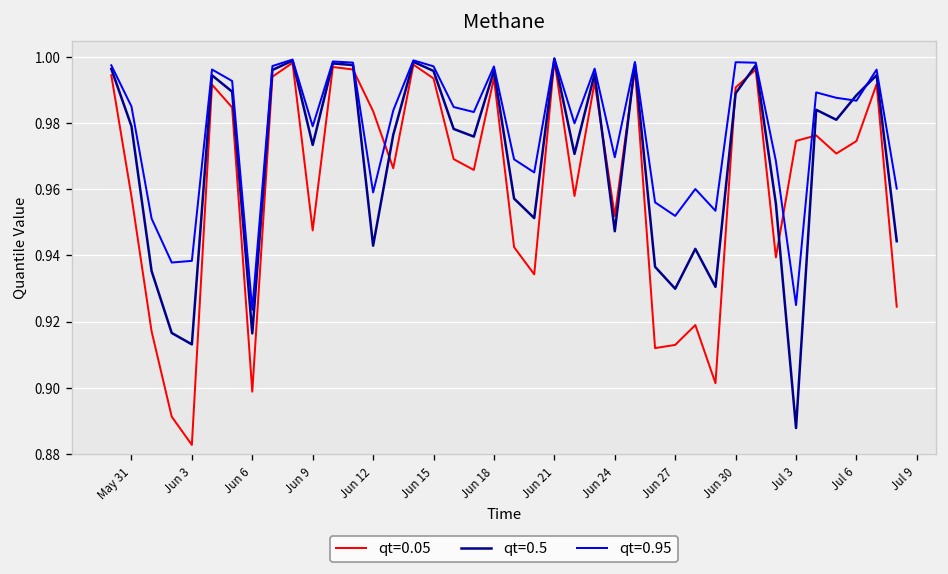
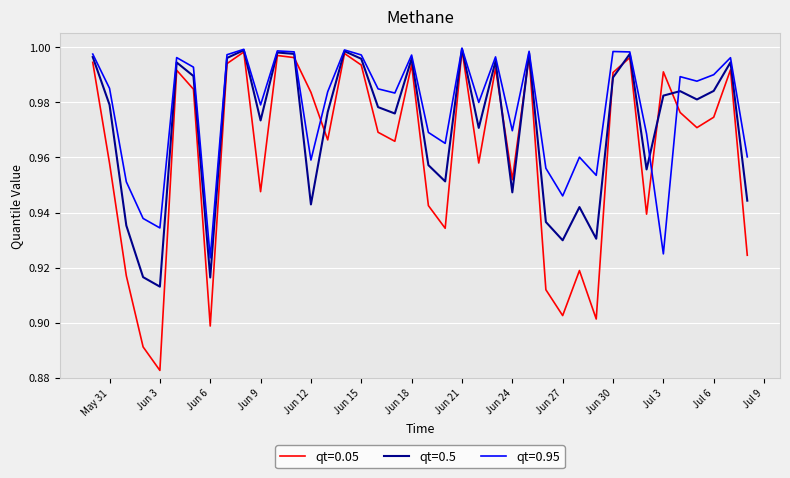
  {
    "qt=0.05": {
      "May 31": 0.958,
      "Jun 3": 0.883,
      "Jun 6": 0.899,
      "Jun 9": 0.948,
      "Jun 12": 0.984,
      "Jun 15": 0.994,
      "Jun 18": 0.994,
      "Jun 24": 0.952,
-     "Jun 27": 0.913,
+     "Jun 27": 0.903,
      "Jun 30": 0.991,
-     "Jul 3": 0.975,
+     "Jul 3": 0.991,
      "Jul 6": 0.975
    },
    "qt=0.5": {
      "May 31": 0.979,
      "Jun 3": 0.913,
      "Jun 6": 0.916,
      "Jun 9": 0.973,
      "Jun 12": 0.943,
      "Jun 15": 0.996,
      "Jun 18": 0.996,
      "Jun 24": 0.947,
      "Jun 27": 0.930,
      "Jun 30": 0.989,
-     "Jul 3": 0.888,
-     "Jul 6": 0.988
+     "Jul 3": 0.982,
+     "Jul 6": 0.984
    },
    "qt=0.95": {
      "May 31": 0.985,
-     "Jun 3": 0.938,
+     "Jun 3": 0.934,
      "Jun 6": 0.924,
      "Jun 9": 0.979,
      "Jun 12": 0.959,
      "Jun 15": 0.997,
      "Jun 18": 0.997,
      "Jun 24": 0.970,
-     "Jun 27": 0.952,
+     "Jun 27": 0.946,
      "Jun 30": 0.998,
      "Jul 3": 0.925,
-     "Jul 6": 0.987
+     "Jul 6": 0.990
    }
  }
